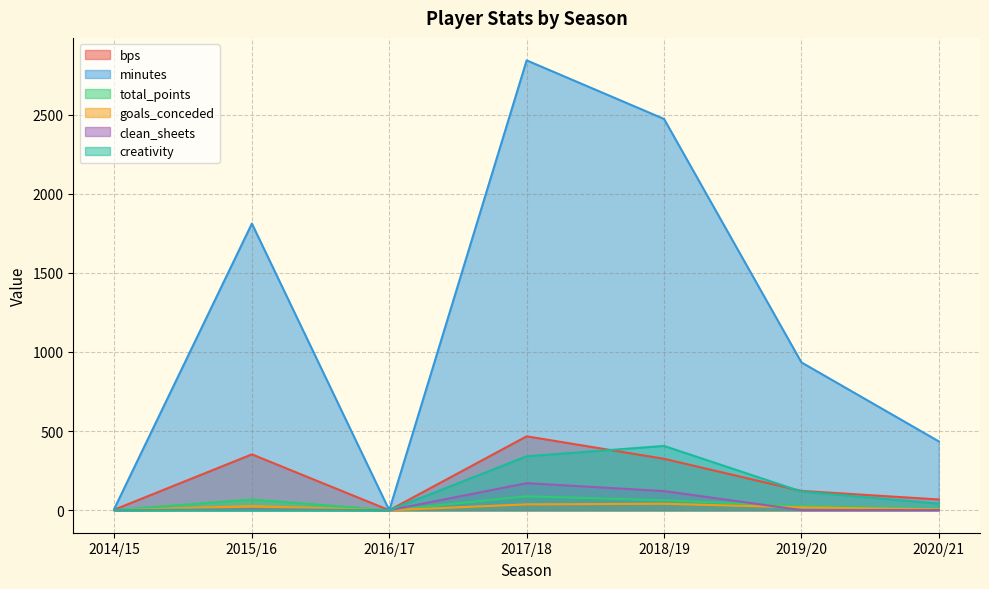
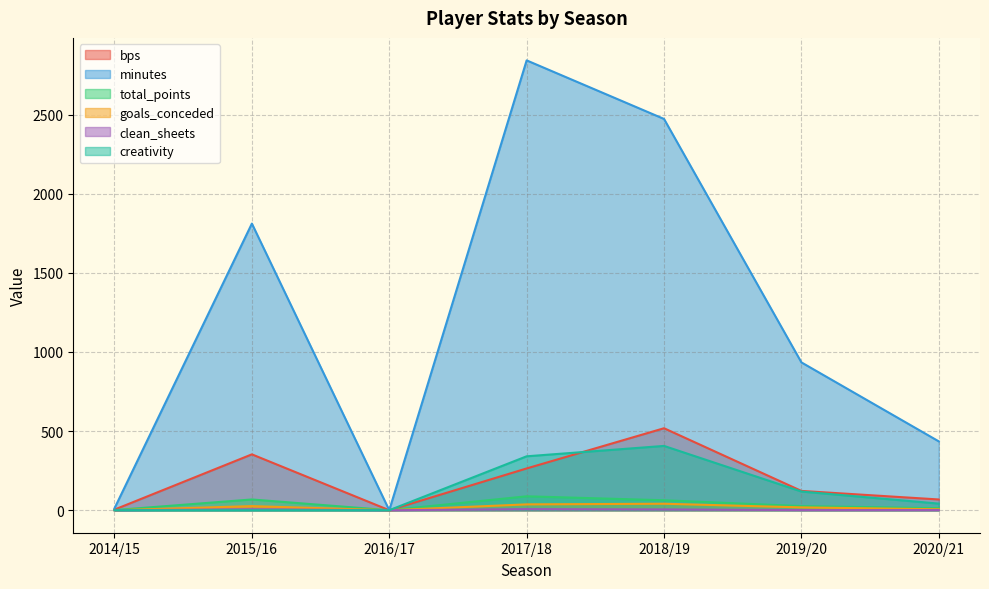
  {
    "bps": {
      "2015/16": 350,
-     "2017/18": 470,
-     "2018/19": 330,
+     "2017/18": 260,
+     "2018/19": 520,
      "2020/21": 70
    },
    "goals_conceded": {
      "2015/16": 30,
      "2017/18": 40,
      "2018/19": 40
    },
    "clean_sheets": {
-     "2017/18": 170,
-     "2018/19": 120,
+     "2017/18": 10,
+     "2018/19": 10,
      "2019/20": 0
    }
  }
